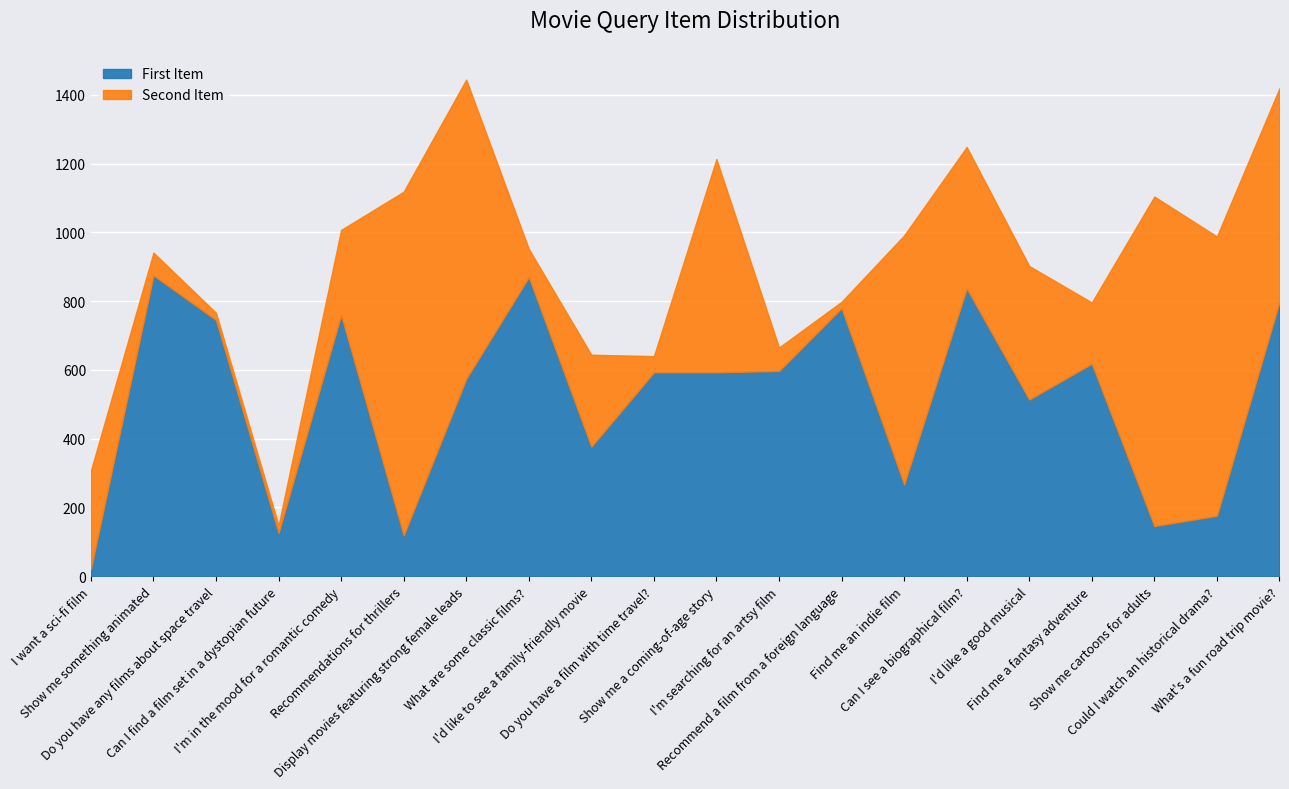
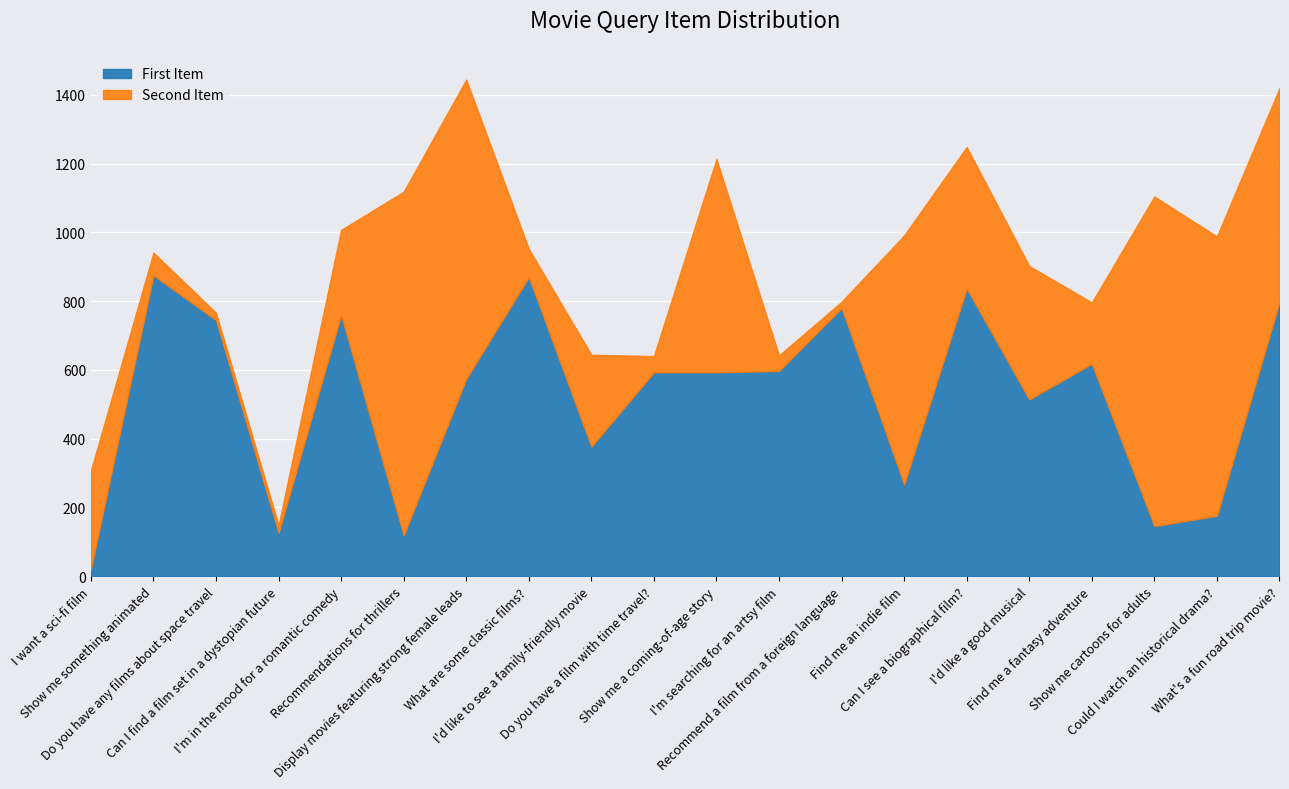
  {
    "First Item": {
      "I want a sci-fi film": 20,
      "Show me something animated": 880,
      "Do you have any films about space travel": 750,
      "Can I find a film set in a dystopian future": 130,
      "I'm in the mood for a romantic comedy": 760,
      "Recommendations for thrillers": 120,
      "Display movies featuring strong female leads": 570,
      "What are some classic films?": 870,
      "I'd like to see a family-friendly movie": 380,
      "Do you have a film with time travel?": 590,
      "Show me a coming-of-age story": 590,
      "I'm searching for an artsy film": 600,
      "Recommend a film from a foreign language": 780,
      "Find me an indie film": 270,
      "Can I see a biographical film?": 840,
      "I'd like a good musical": 510,
      "Find me a fantasy adventure": 620,
      "Show me cartoons for adults": 150,
      "Could I watch an historical drama?": 180,
      "What's a fun road trip movie?": 800
    },
    "Second Item": {
      "I want a sci-fi film": 290,
      "Show me something animated": 70,
      "Do you have any films about space travel": 20,
      "Can I find a film set in a dystopian future": 20,
      "I'm in the mood for a romantic comedy": 250,
      "Recommendations for thrillers": 1000,
      "Display movies featuring strong female leads": 870,
      "What are some classic films?": 80,
      "I'd like to see a family-friendly movie": 270,
      "Do you have a film with time travel?": 50,
      "Show me a coming-of-age story": 620,
-     "I'm searching for an artsy film": 70,
+     "I'm searching for an artsy film": 50,
      "Recommend a film from a foreign language": 20,
      "Find me an indie film": 720,
      "Can I see a biographical film?": 410,
      "I'd like a good musical": 390,
      "Find me a fantasy adventure": 180,
      "Show me cartoons for adults": 960,
      "Could I watch an historical drama?": 810,
      "What's a fun road trip movie?": 620
    }
  }
